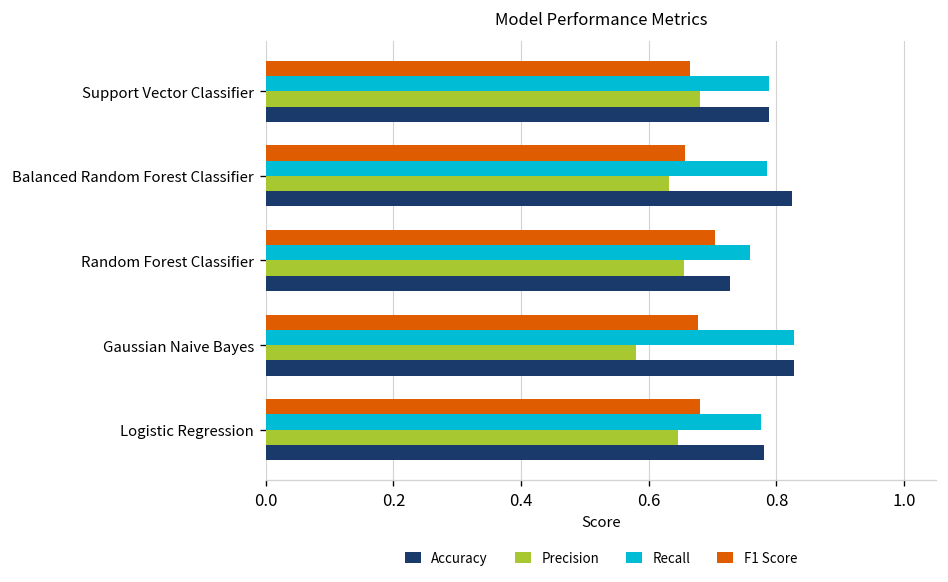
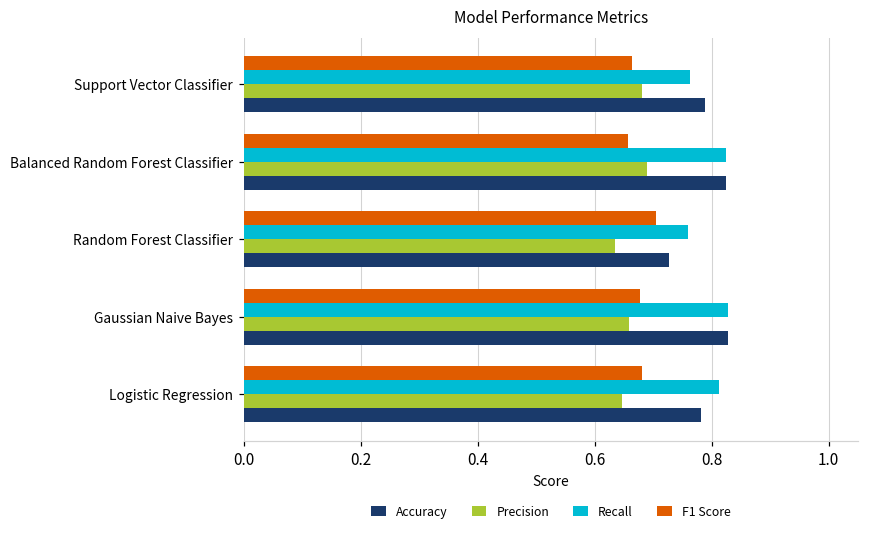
  {
    "Accuracy": {
      "Support Vector Classifier": 0.79,
      "Balanced Random Forest Classifier": 0.82,
      "Random Forest Classifier": 0.73,
      "Gaussian Naive Bayes": 0.83,
      "Logistic Regression": 0.78
    },
    "Precision": {
      "Support Vector Classifier": 0.68,
-     "Balanced Random Forest Classifier": 0.63,
-     "Random Forest Classifier": 0.66,
-     "Gaussian Naive Bayes": 0.58,
+     "Balanced Random Forest Classifier": 0.69,
+     "Random Forest Classifier": 0.64,
+     "Gaussian Naive Bayes": 0.66,
      "Logistic Regression": 0.65
    },
    "Recall": {
-     "Support Vector Classifier": 0.79,
-     "Balanced Random Forest Classifier": 0.79,
+     "Support Vector Classifier": 0.76,
+     "Balanced Random Forest Classifier": 0.82,
      "Random Forest Classifier": 0.76,
      "Gaussian Naive Bayes": 0.83,
-     "Logistic Regression": 0.78
+     "Logistic Regression": 0.81
    },
    "F1 Score": {
      "Support Vector Classifier": 0.66,
      "Balanced Random Forest Classifier": 0.66,
      "Random Forest Classifier": 0.70,
      "Gaussian Naive Bayes": 0.68,
      "Logistic Regression": 0.68
    }
  }
